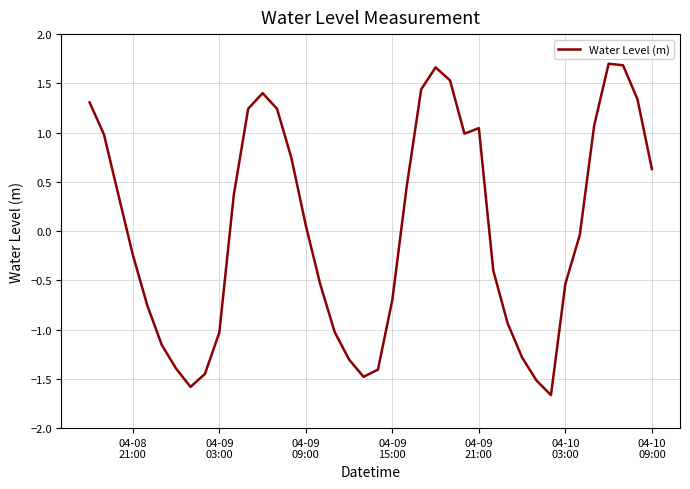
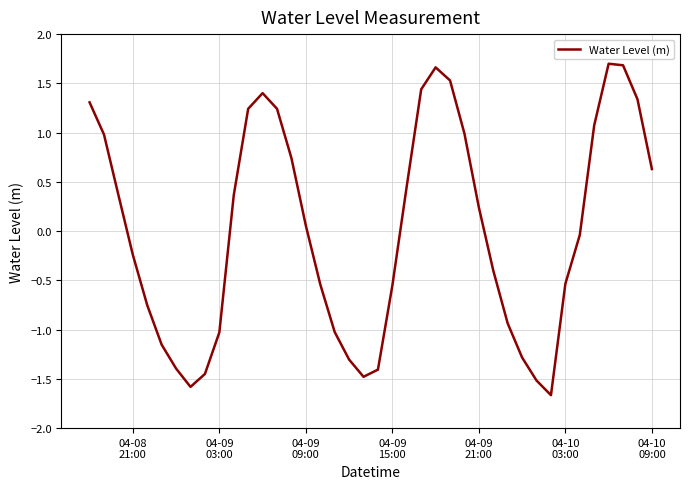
  {
    "04-08 21:00": -0.2,
    "04-09 03:00": -1.0,
    "04-09 09:00": 0.1,
-   "04-09 15:00": -0.7,
-   "04-09 21:00": 1.0,
+   "04-09 15:00": -0.6,
+   "04-09 21:00": 0.2,
    "04-10 03:00": -0.5,
    "04-10 09:00": 0.6
  }
